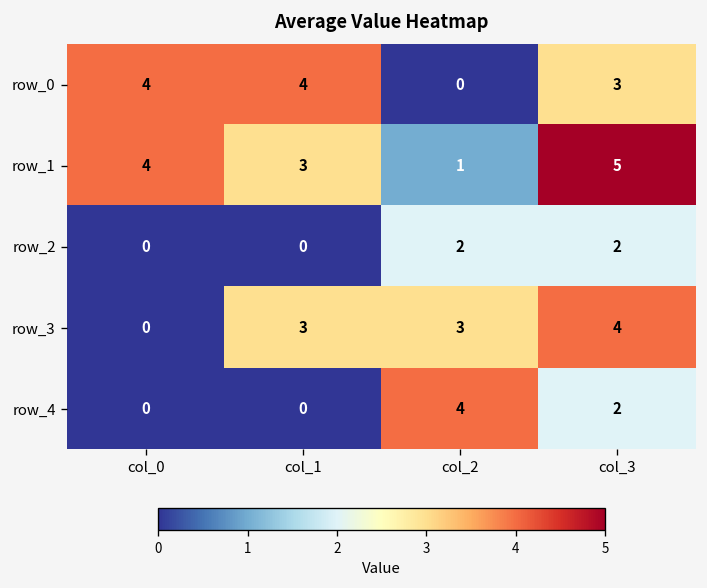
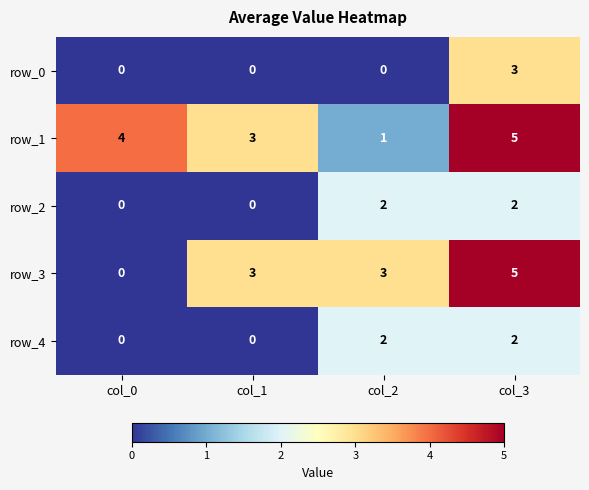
  {
    "row_0": {
-     "col_0": 4,
-     "col_1": 4,
+     "col_0": 0,
+     "col_1": 0,
      "col_2": 0,
      "col_3": 3
    },
    "row_1": {
      "col_0": 4,
      "col_1": 3,
      "col_2": 1,
      "col_3": 5
    },
    "row_2": {
      "col_0": 0,
      "col_1": 0,
      "col_2": 2,
      "col_3": 2
    },
    "row_3": {
      "col_0": 0,
      "col_1": 3,
      "col_2": 3,
-     "col_3": 4
+     "col_3": 5
    },
    "row_4": {
      "col_0": 0,
      "col_1": 0,
-     "col_2": 4,
+     "col_2": 2,
      "col_3": 2
    }
  }
